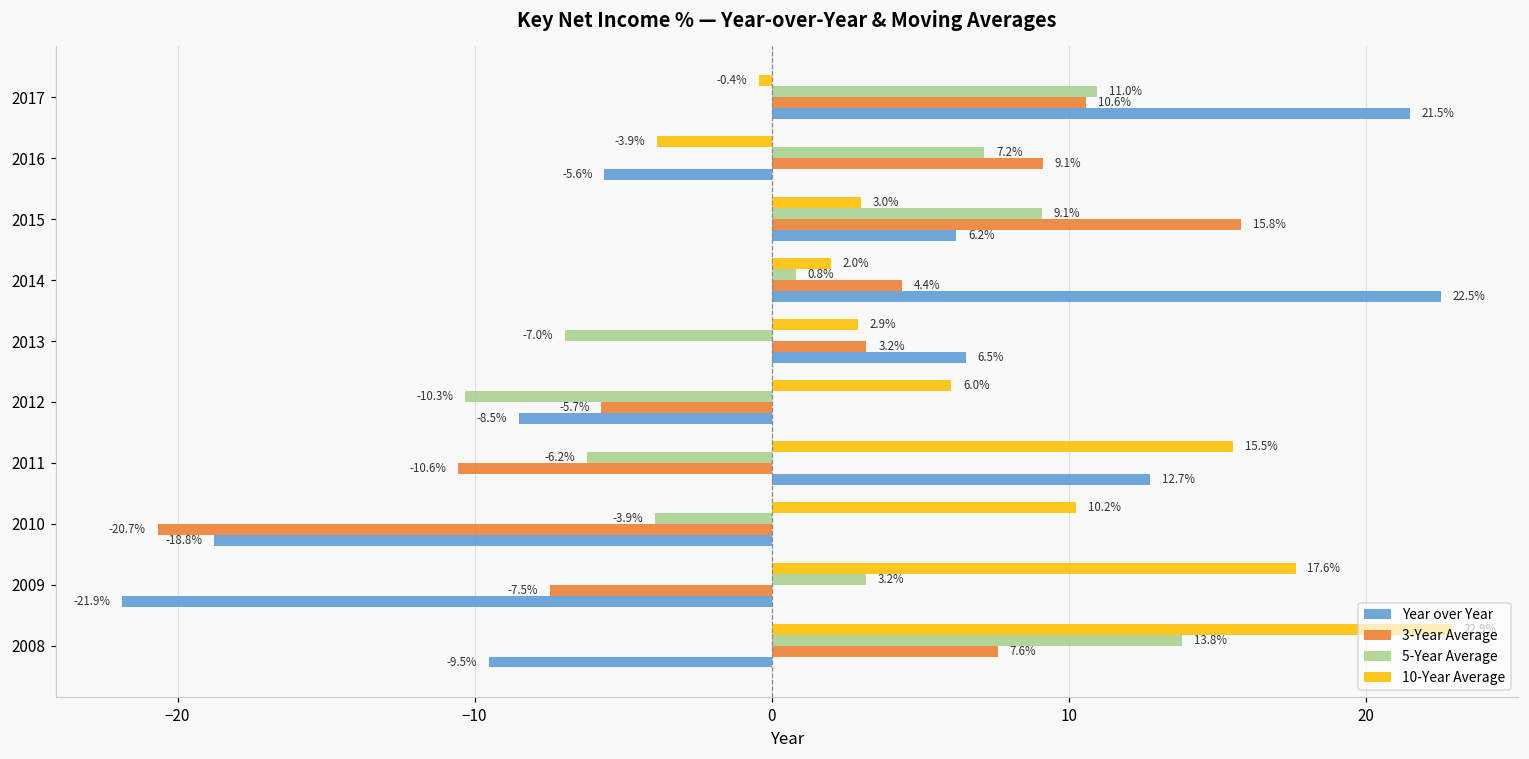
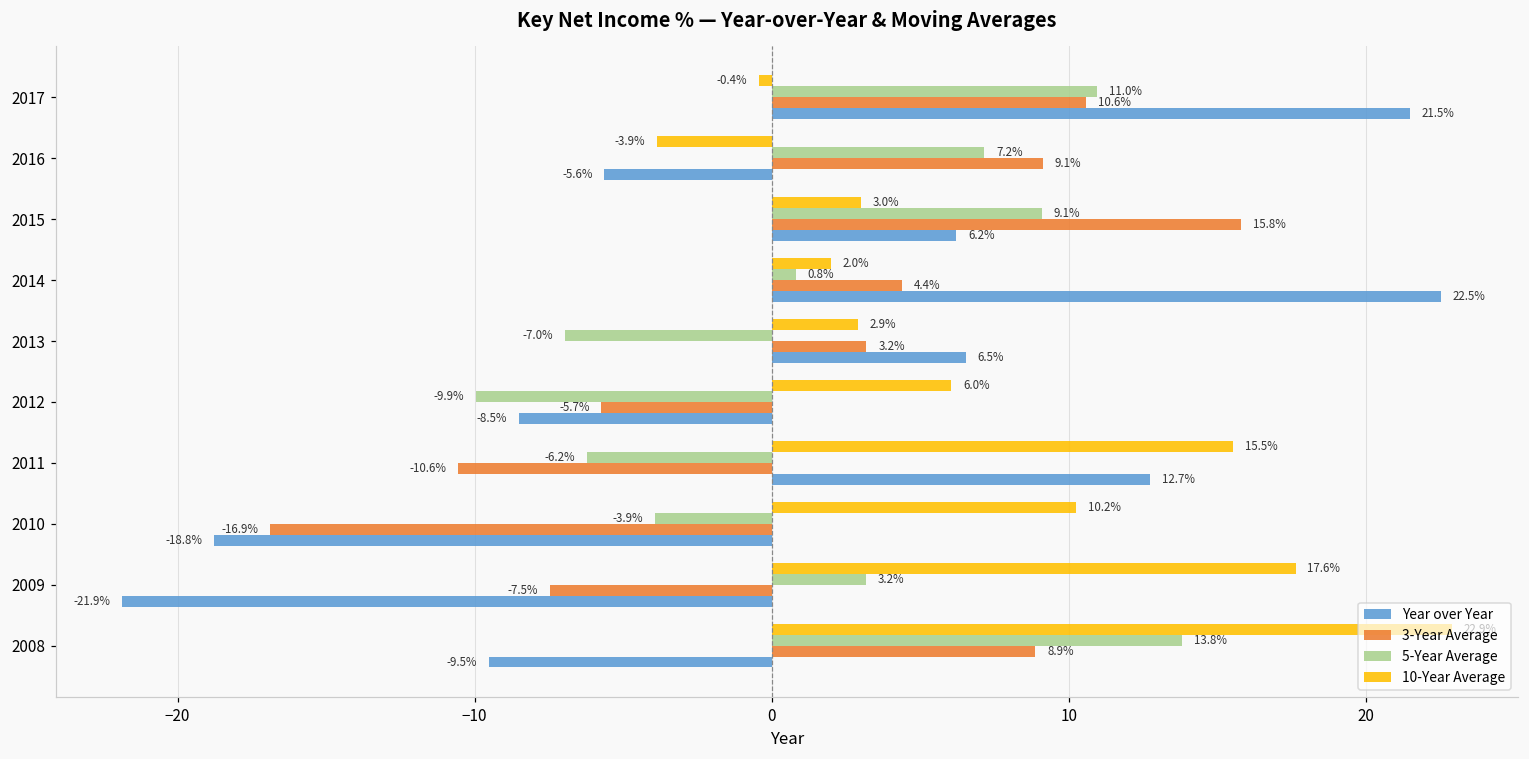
  {
    "Year over Year": {
      "2017": "21.5%",
      "2016": "-5.6%",
      "2015": "6.2%",
      "2014": "22.5%",
      "2013": "6.5%",
      "2012": "-8.5%",
      "2011": "12.7%",
      "2010": "-18.8%",
      "2009": "-21.9%",
      "2008": "-9.5%"
    },
    "3-Year Average": {
      "2017": "10.6%",
      "2016": "9.1%",
      "2015": "15.8%",
      "2014": "4.4%",
      "2013": "3.2%",
      "2012": "-5.7%",
      "2011": "-10.6%",
-     "2010": "-20.7%",
+     "2010": "-16.9%",
      "2009": "-7.5%",
-     "2008": "7.6%"
+     "2008": "8.9%"
    },
    "5-Year Average": {
      "2017": "11.0%",
      "2016": "7.2%",
      "2015": "9.1%",
      "2014": "0.8%",
      "2013": "-7.0%",
-     "2012": "-10.3%",
+     "2012": "-9.9%",
      "2011": "-6.2%",
      "2010": "-3.9%",
      "2009": "3.2%",
      "2008": "13.8%"
    },
    "10-Year Average": {
      "2017": "-0.4%",
      "2016": "-3.9%",
      "2015": "3.0%",
      "2014": "2.0%",
      "2013": "2.9%",
      "2012": "6.0%",
      "2011": "15.5%",
      "2010": "10.2%",
      "2009": "17.6%"
    }
  }
